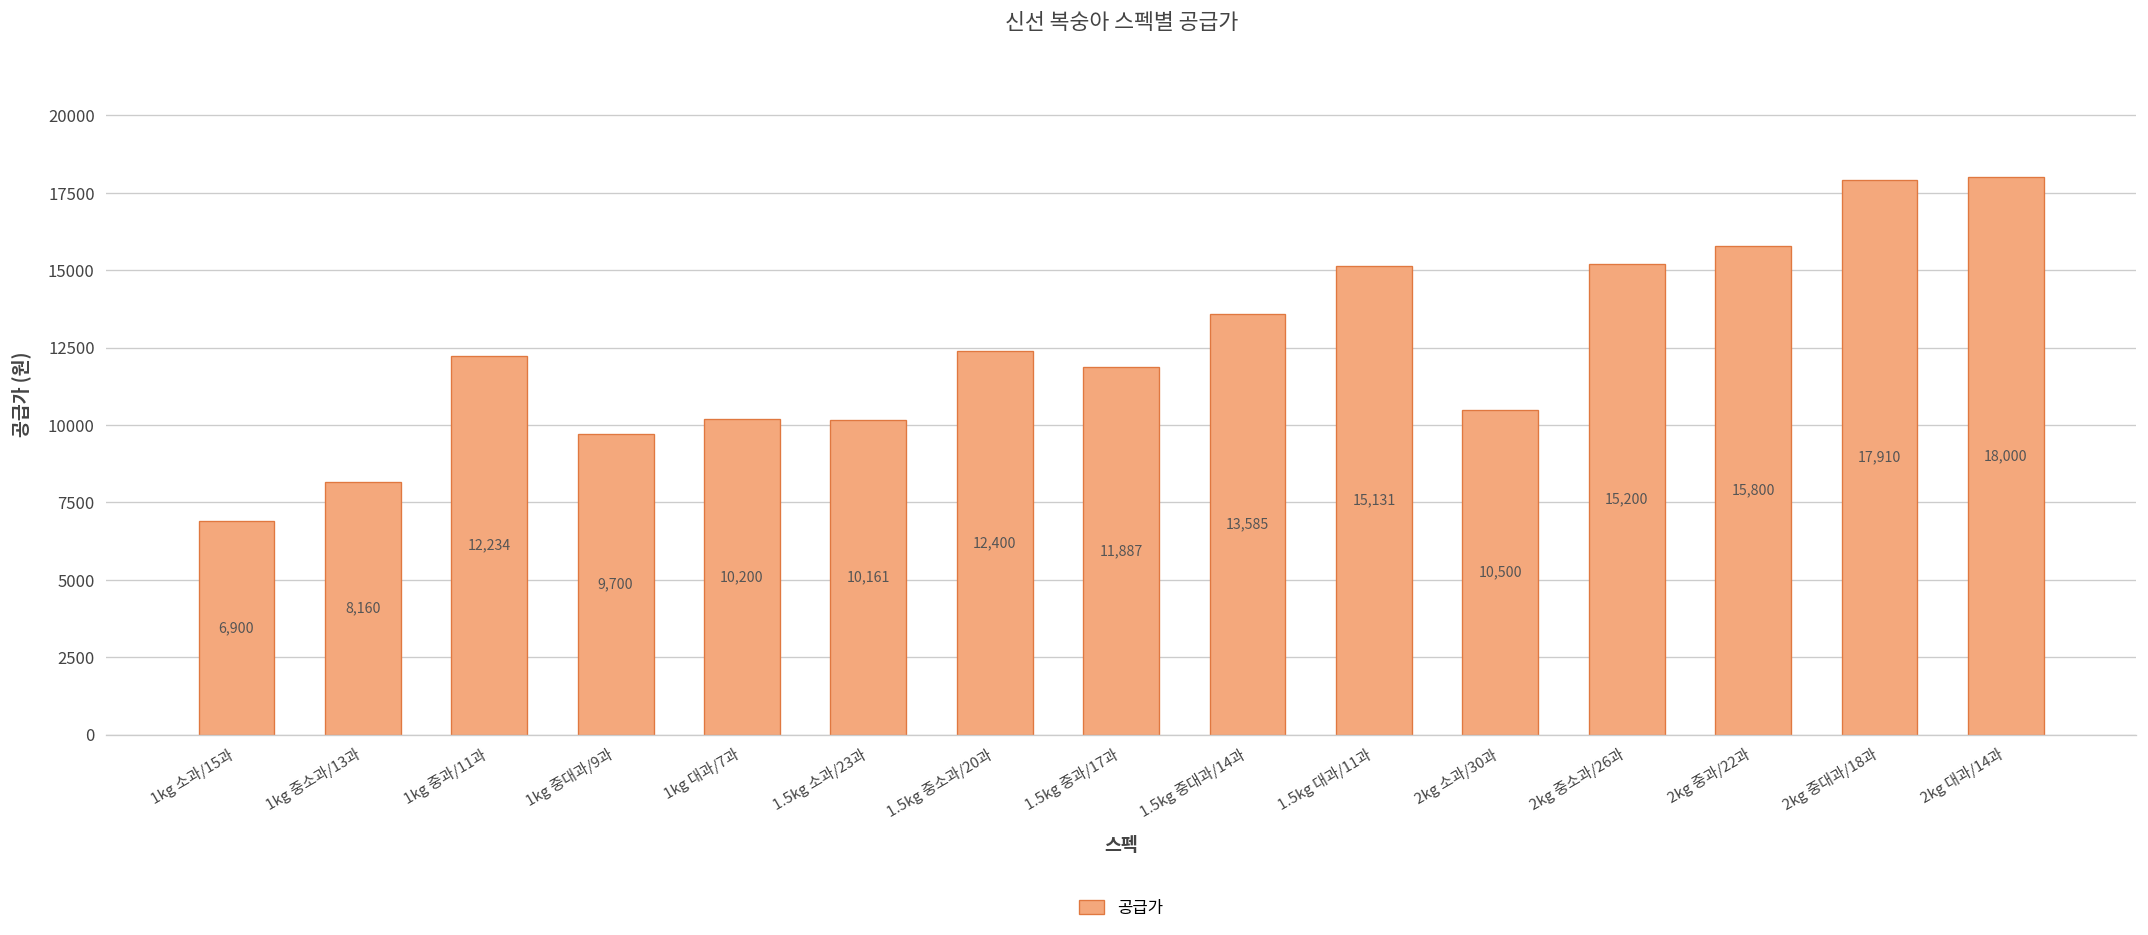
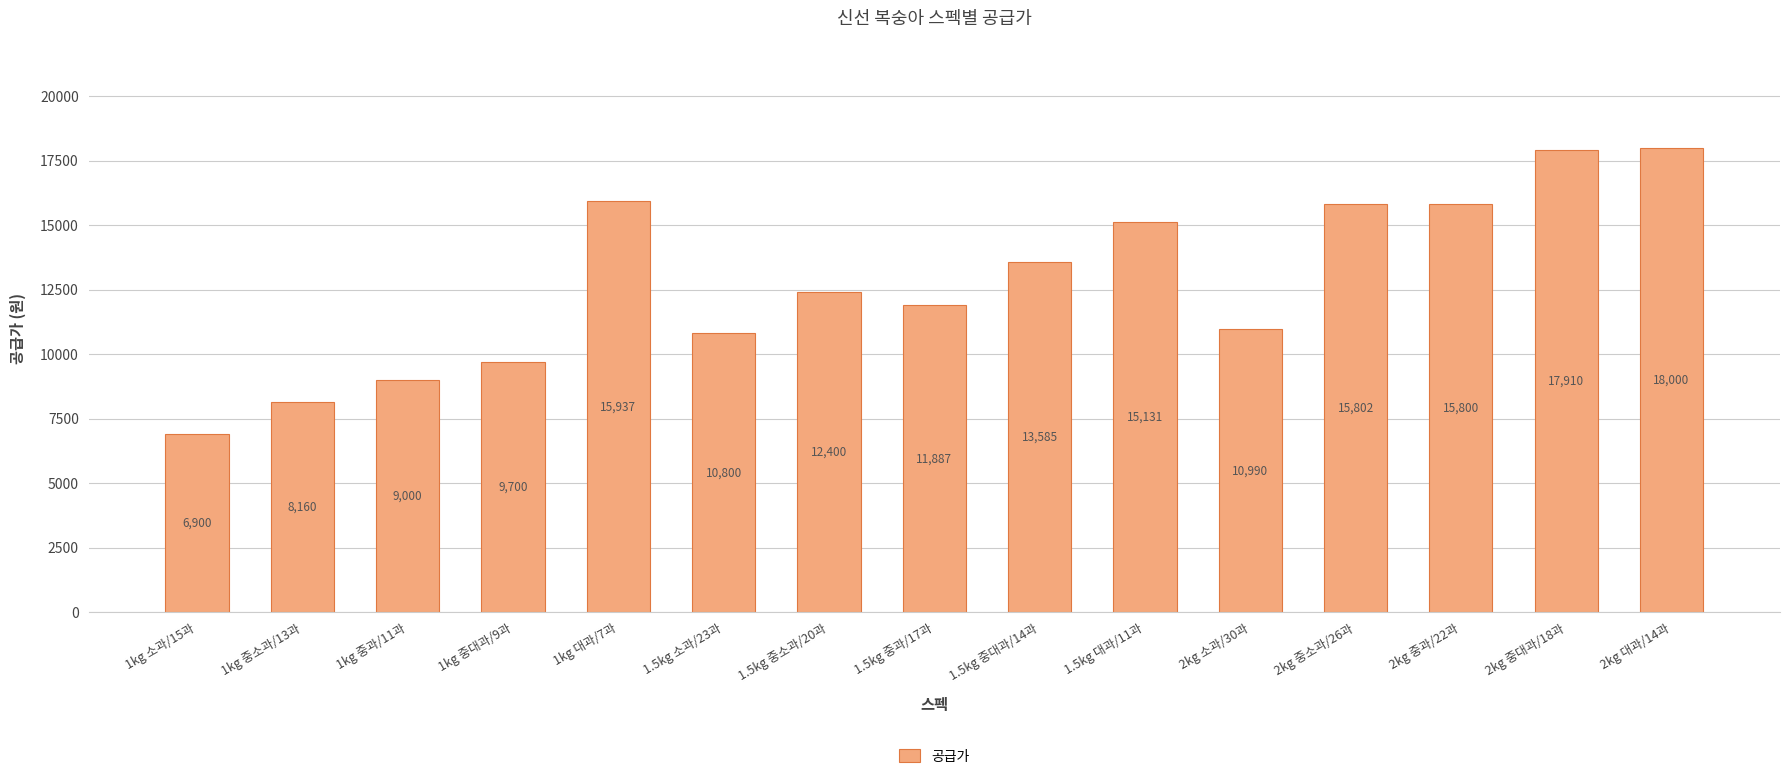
  {
    "1kg 소과/15과": "6,900",
    "1kg 중소과/13과": "8,160",
-   "1kg 중과/11과": "12,234",
+   "1kg 중과/11과": "9,000",
    "1kg 중대과/9과": "9,700",
-   "1kg 대과/7과": "10,200",
-   "1.5kg 소과/23과": "10,161",
+   "1kg 대과/7과": "15,937",
+   "1.5kg 소과/23과": "10,800",
    "1.5kg 중소과/20과": "12,400",
    "1.5kg 중과/17과": "11,887",
    "1.5kg 중대과/14과": "13,585",
    "1.5kg 대과/11과": "15,131",
-   "2kg 소과/30과": "10,500",
-   "2kg 중소과/26과": "15,200",
+   "2kg 소과/30과": "10,990",
+   "2kg 중소과/26과": "15,802",
    "2kg 중과/22과": "15,800",
    "2kg 중대과/18과": "17,910",
    "2kg 대과/14과": "18,000"
  }
